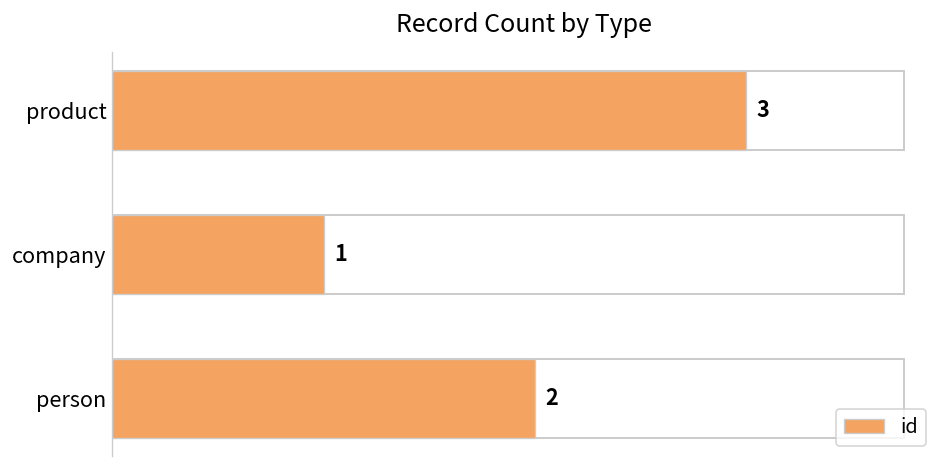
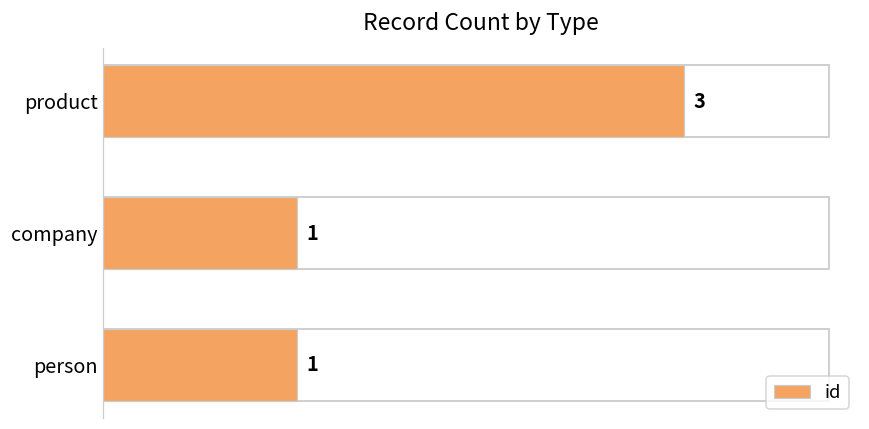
  {
    "product": 3,
    "company": 1,
-   "person": 2
+   "person": 1
  }
